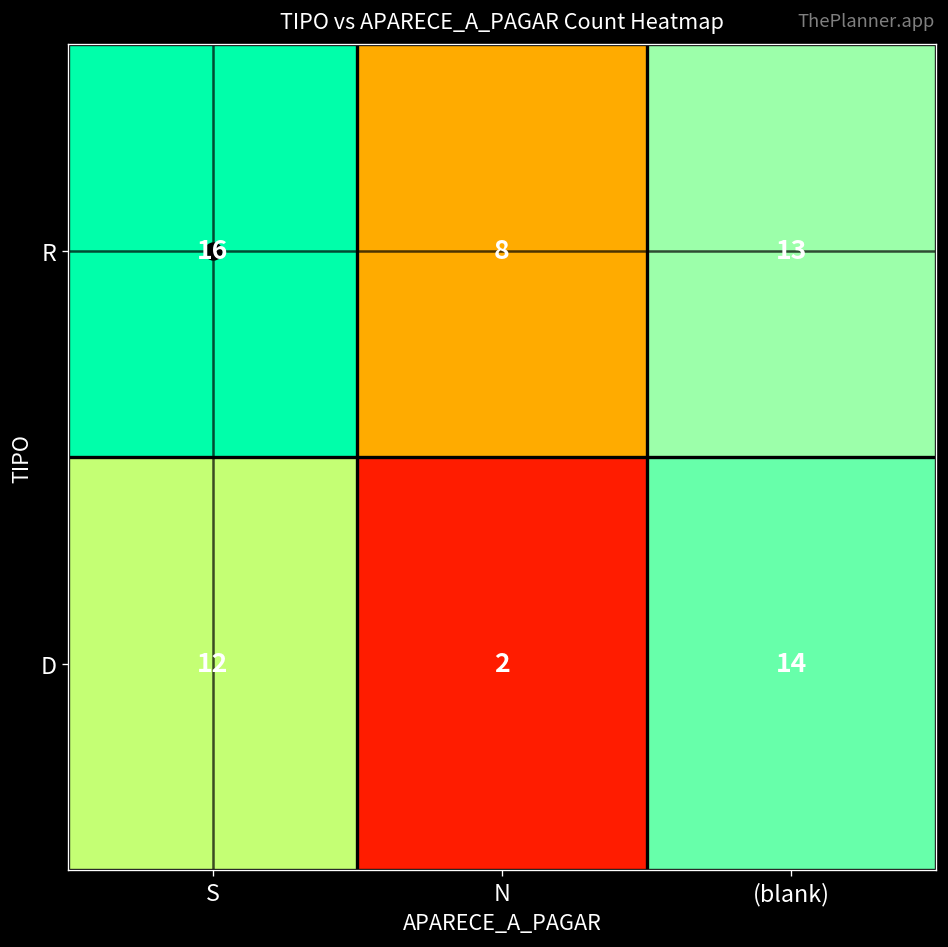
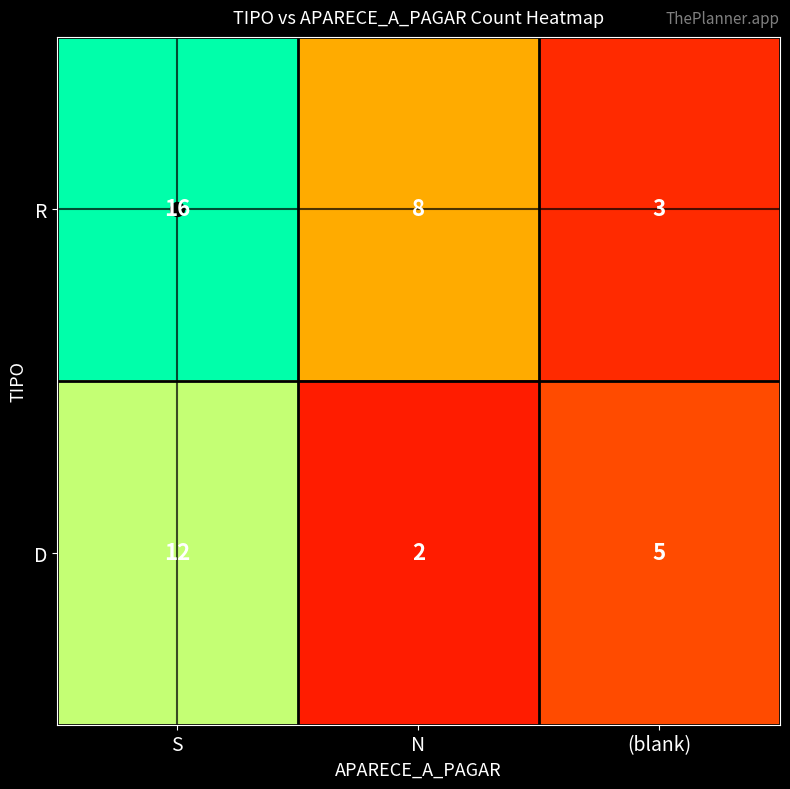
  {
    "R": {
      "N": 8,
-     "(blank)": 13
+     "(blank)": 3
    },
    "D": {
      "S": 12,
      "N": 2,
-     "(blank)": 14
+     "(blank)": 5
    }
  }
